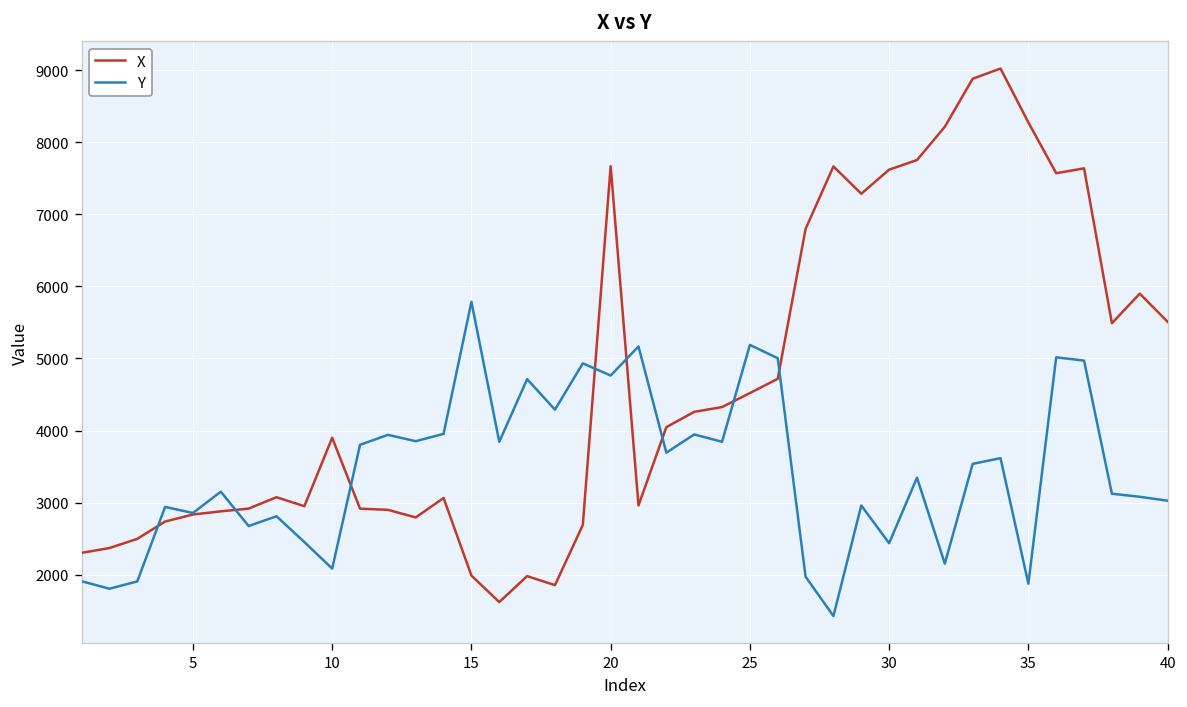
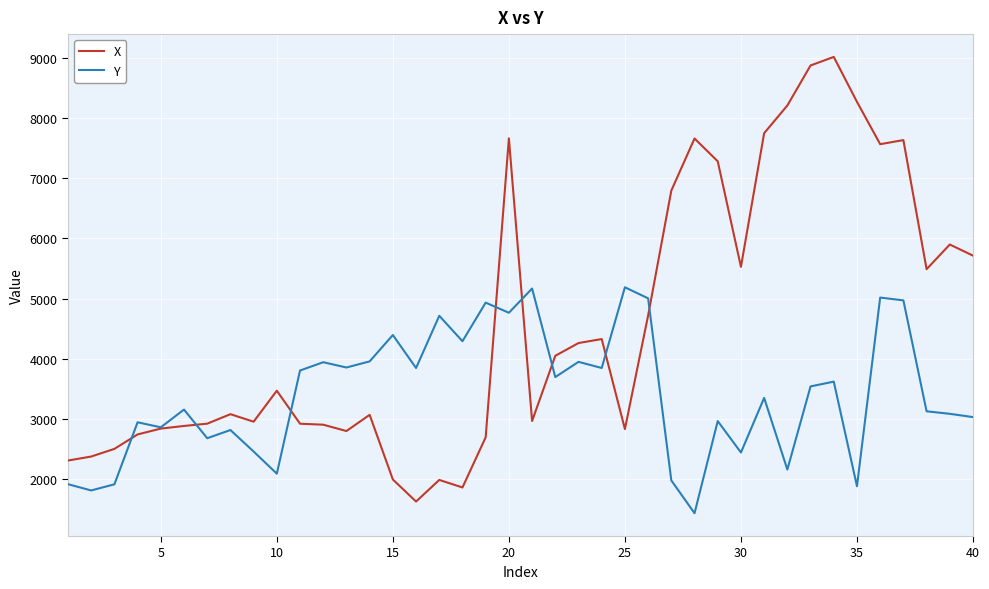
  {
    "X": {
-     "10": 3900,
+     "10": 3500,
      "15": 2000,
      "20": 7700,
-     "25": 4500,
-     "30": 7600,
+     "25": 2800,
+     "30": 5500,
      "35": 8300,
-     "40": 5500
+     "40": 5700
    },
    "Y": {
      "10": 2100,
-     "15": 5800,
+     "15": 4400,
      "20": 4800,
      "25": 5200,
      "30": 2400,
      "35": 1900,
      "40": 3000
    }
  }
